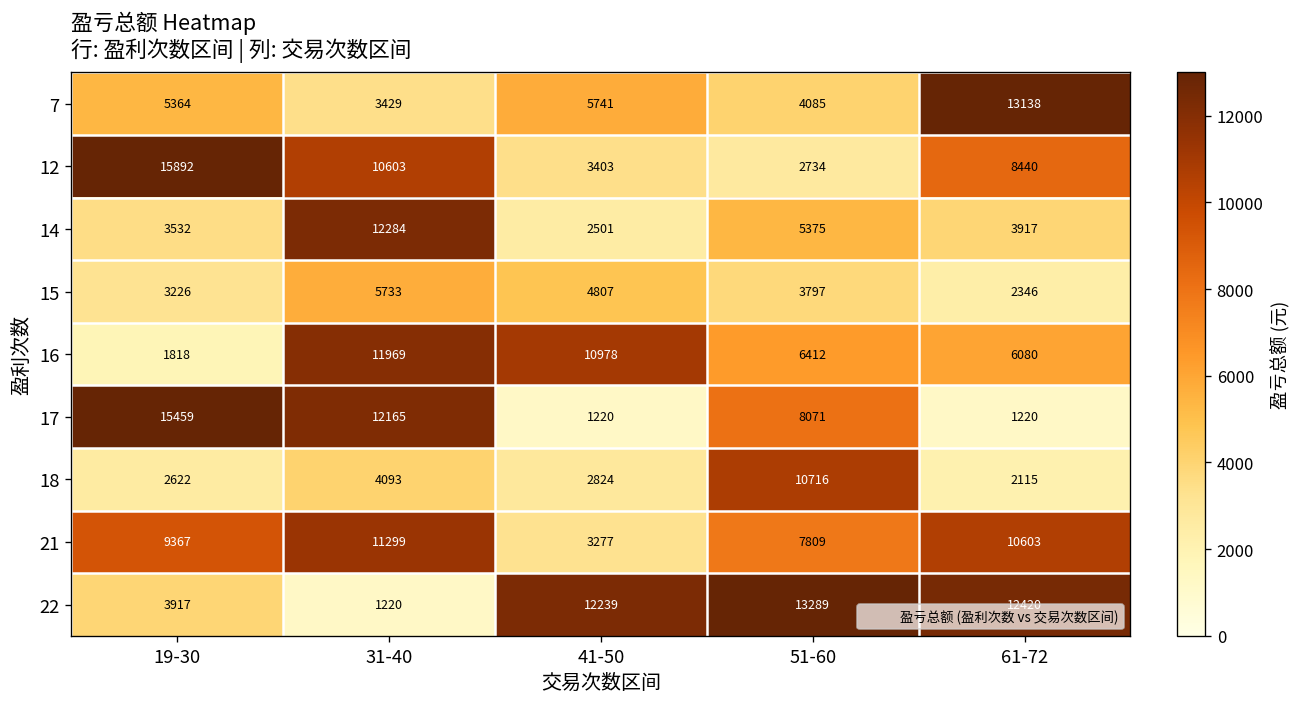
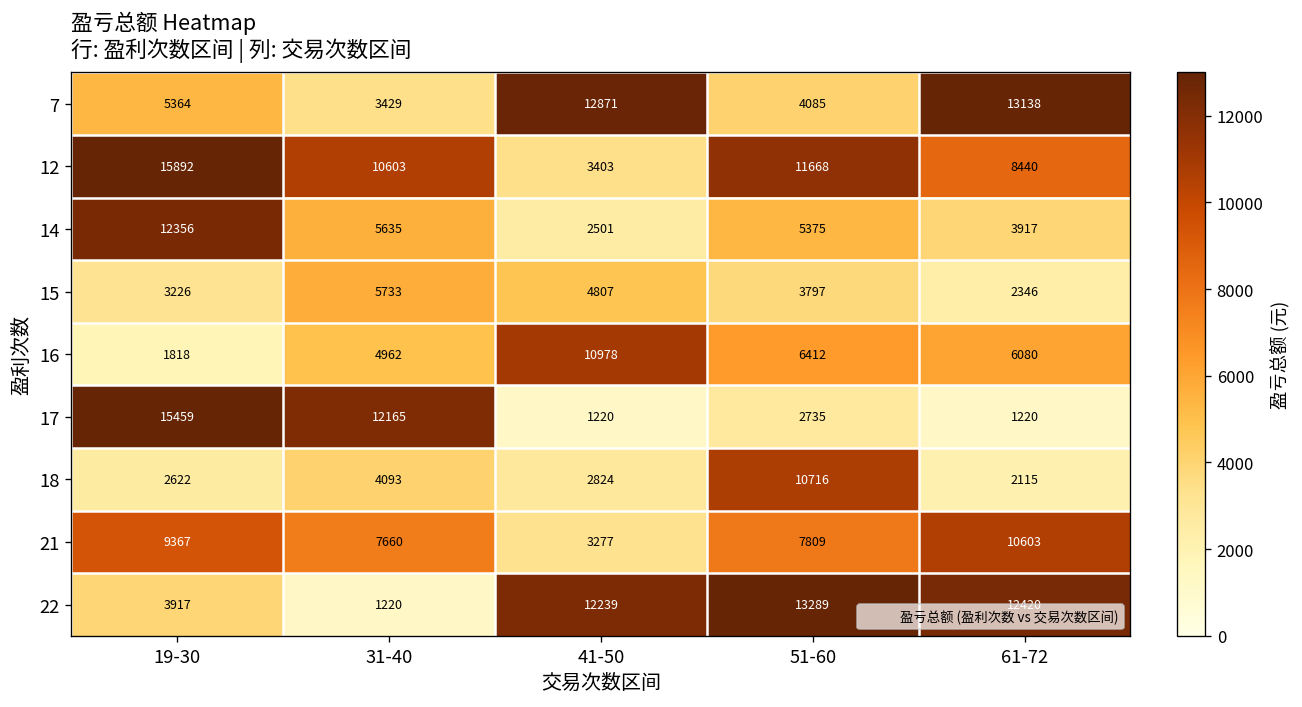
  {
    "7": {
      "19-30": 5364,
      "31-40": 3429,
-     "41-50": 5741,
+     "41-50": 12871,
      "51-60": 4085,
      "61-72": 13138
    },
    "12": {
      "19-30": 15892,
      "31-40": 10603,
      "41-50": 3403,
-     "51-60": 2734,
+     "51-60": 11668,
      "61-72": 8440
    },
    "14": {
-     "19-30": 3532,
-     "31-40": 12284,
+     "19-30": 12356,
+     "31-40": 5635,
      "41-50": 2501,
      "51-60": 5375,
      "61-72": 3917
    },
    "15": {
      "19-30": 3226,
      "31-40": 5733,
      "41-50": 4807,
      "51-60": 3797,
      "61-72": 2346
    },
    "16": {
      "19-30": 1818,
-     "31-40": 11969,
+     "31-40": 4962,
      "41-50": 10978,
      "51-60": 6412,
      "61-72": 6080
    },
    "17": {
      "19-30": 15459,
      "31-40": 12165,
      "41-50": 1220,
-     "51-60": 8071,
+     "51-60": 2735,
      "61-72": 1220
    },
    "18": {
      "19-30": 2622,
      "31-40": 4093,
      "41-50": 2824,
      "51-60": 10716,
      "61-72": 2115
    },
    "21": {
      "19-30": 9367,
-     "31-40": 11299,
+     "31-40": 7660,
      "41-50": 3277,
      "51-60": 7809,
      "61-72": 10603
    },
    "22": {
      "19-30": 3917,
      "31-40": 1220,
      "41-50": 12239,
      "51-60": 13289
    }
  }
